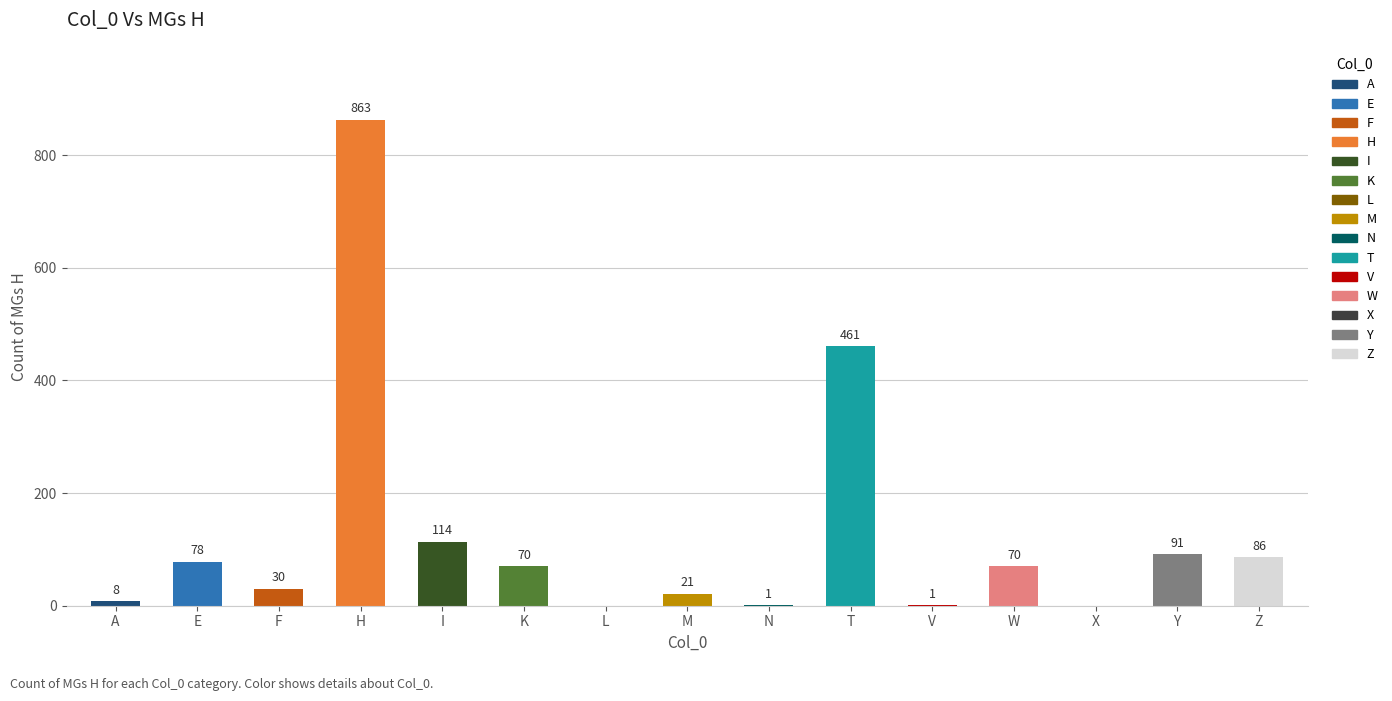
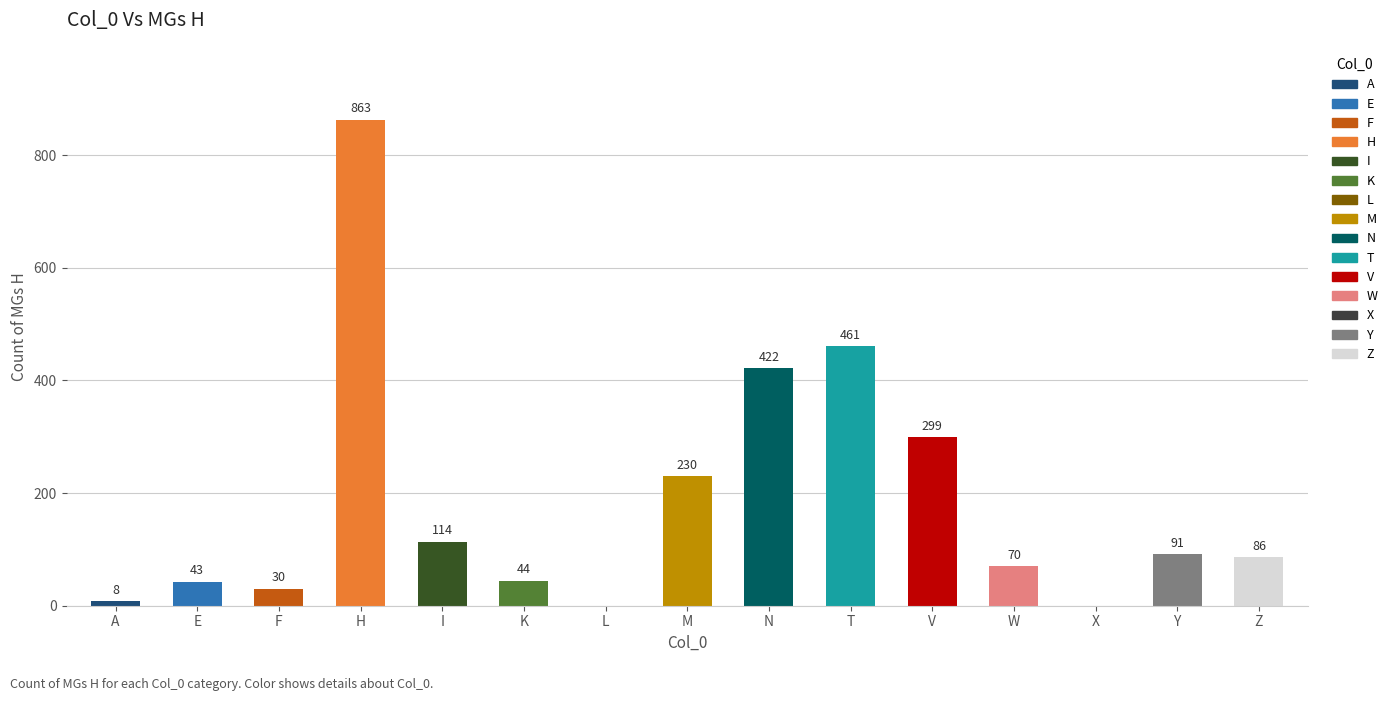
  {
    "A": 8,
-   "E": 78,
+   "E": 43,
    "F": 30,
    "H": 863,
    "I": 114,
-   "K": 70,
-   "M": 21,
-   "N": 1,
+   "K": 44,
+   "M": 230,
+   "N": 422,
    "T": 461,
-   "V": 1,
+   "V": 299,
    "W": 70,
    "Y": 91,
    "Z": 86
  }
